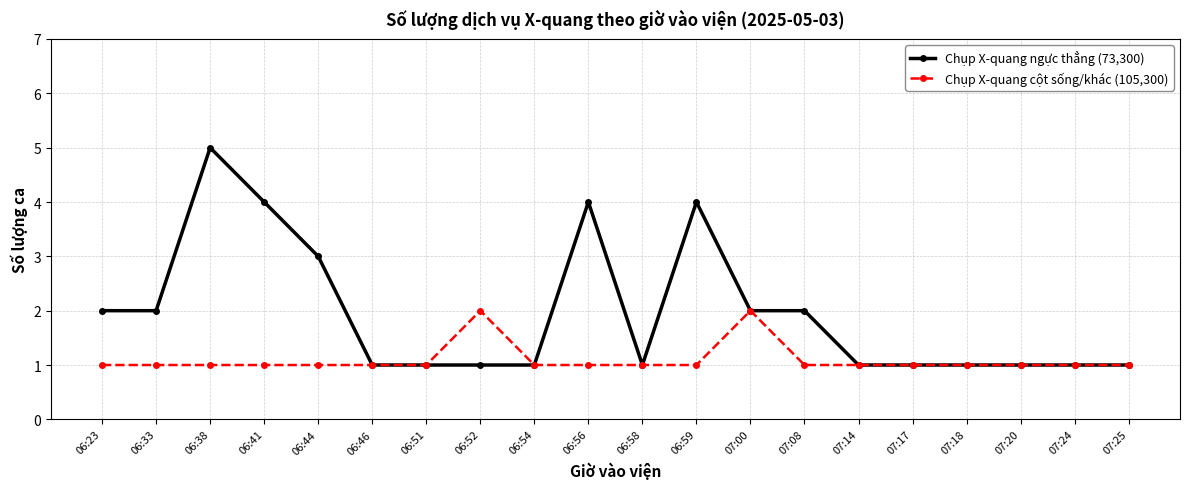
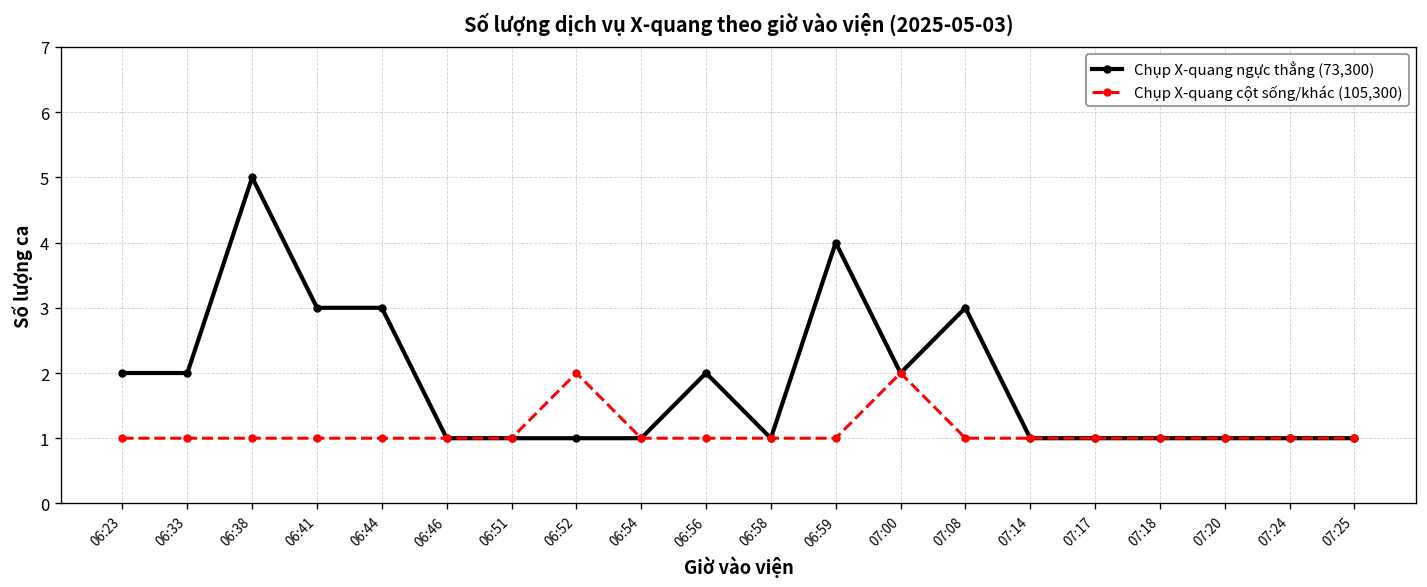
  {
    "Chụp X-quang ngực thẳng (73,300)": {
      "06:23": 2,
      "06:33": 2,
      "06:38": 5,
-     "06:41": 4,
+     "06:41": 3,
      "06:44": 3,
      "06:52": 1,
-     "06:56": 4,
+     "06:56": 2,
      "06:59": 4,
-     "07:08": 2
+     "07:08": 3
    },
    "Chụp X-quang cột sống/khác (105,300)": {
      "06:23": 1,
      "06:33": 1,
      "06:38": 1,
      "06:41": 1,
      "06:44": 1,
      "06:52": 2,
      "06:56": 1,
      "06:59": 1,
      "07:08": 1
    }
  }
